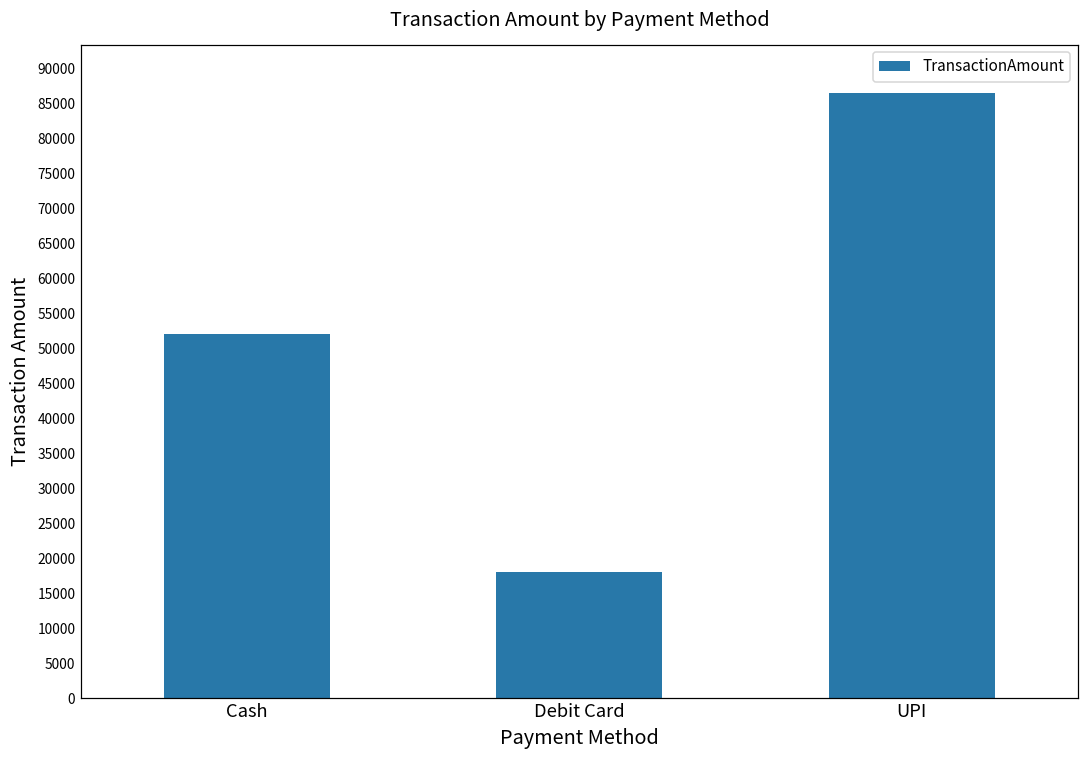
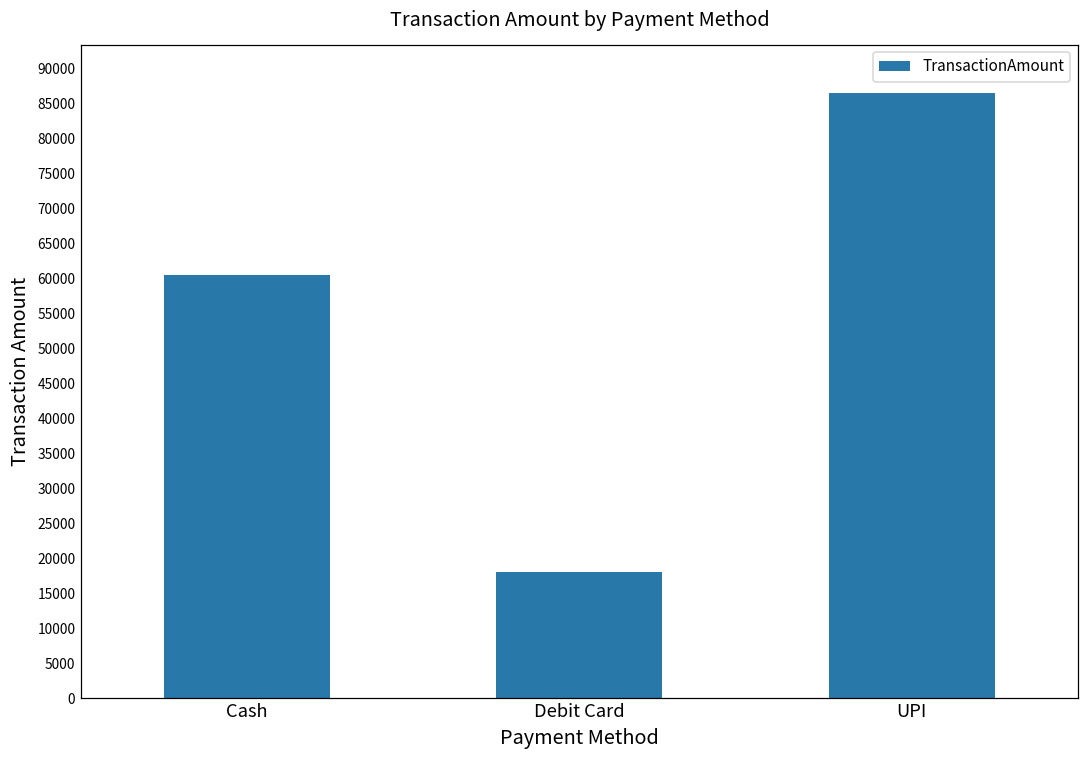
  {
-   "Cash": 52000,
+   "Cash": 61000,
    "Debit Card": 18000,
    "UPI": 86000
  }
